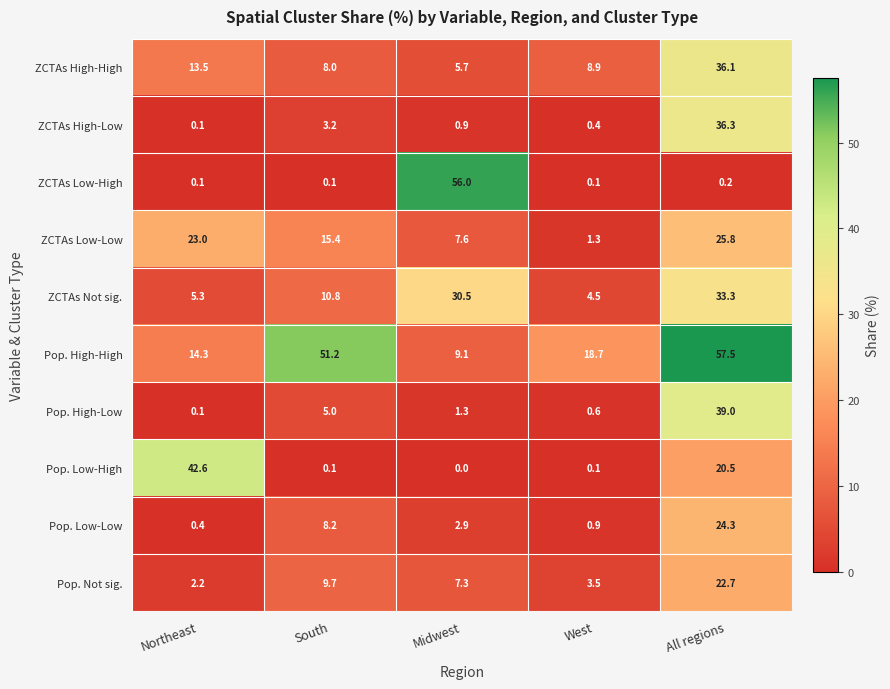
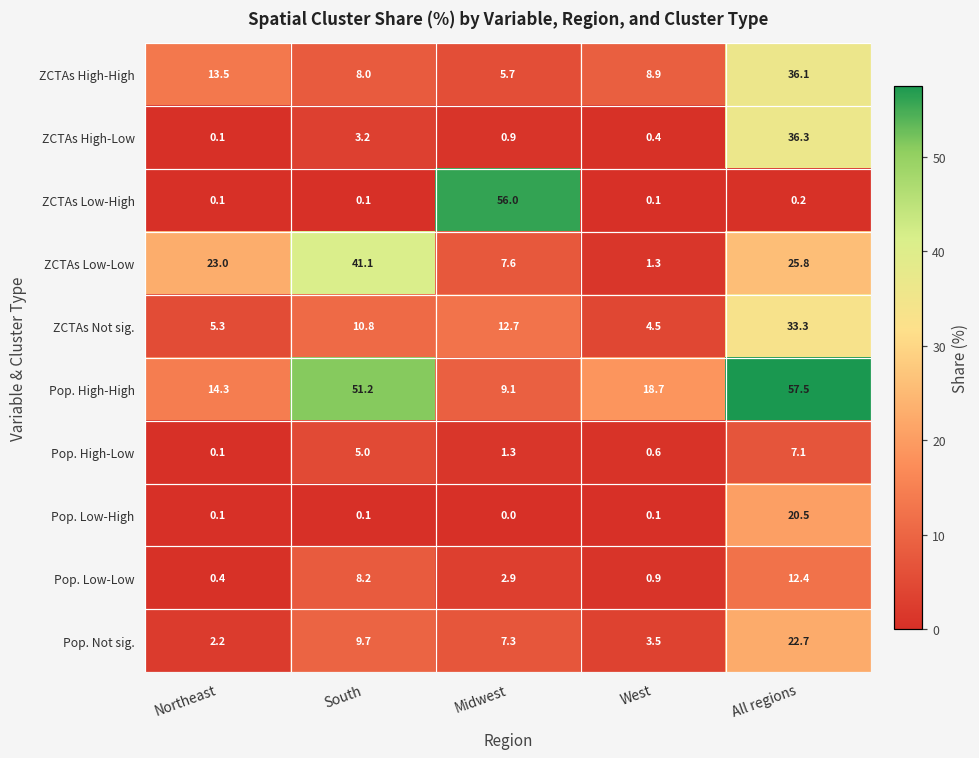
  {
    "ZCTAs High-High": {
      "Northeast": 13.5,
      "South": 8.0,
      "Midwest": 5.7,
      "West": 8.9,
      "All regions": 36.1
    },
    "ZCTAs High-Low": {
      "Northeast": 0.1,
      "South": 3.2,
      "Midwest": 0.9,
      "West": 0.4,
      "All regions": 36.3
    },
    "ZCTAs Low-High": {
      "Northeast": 0.1,
      "South": 0.1,
      "Midwest": 56.0,
      "West": 0.1,
      "All regions": 0.2
    },
    "ZCTAs Low-Low": {
      "Northeast": 23.0,
-     "South": 15.4,
+     "South": 41.1,
      "Midwest": 7.6,
      "West": 1.3,
      "All regions": 25.8
    },
    "ZCTAs Not sig.": {
      "Northeast": 5.3,
      "South": 10.8,
-     "Midwest": 30.5,
+     "Midwest": 12.7,
      "West": 4.5,
      "All regions": 33.3
    },
    "Pop. High-High": {
      "Northeast": 14.3,
      "South": 51.2,
      "Midwest": 9.1,
      "West": 18.7,
      "All regions": 57.5
    },
    "Pop. High-Low": {
      "Northeast": 0.1,
      "South": 5.0,
      "Midwest": 1.3,
      "West": 0.6,
-     "All regions": 39.0
+     "All regions": 7.1
    },
    "Pop. Low-High": {
-     "Northeast": 42.6,
+     "Northeast": 0.1,
      "South": 0.1,
      "Midwest": 0.0,
      "West": 0.1,
      "All regions": 20.5
    },
    "Pop. Low-Low": {
      "Northeast": 0.4,
      "South": 8.2,
      "Midwest": 2.9,
      "West": 0.9,
-     "All regions": 24.3
+     "All regions": 12.4
    },
    "Pop. Not sig.": {
      "Northeast": 2.2,
      "South": 9.7,
      "Midwest": 7.3,
      "West": 3.5,
      "All regions": 22.7
    }
  }
